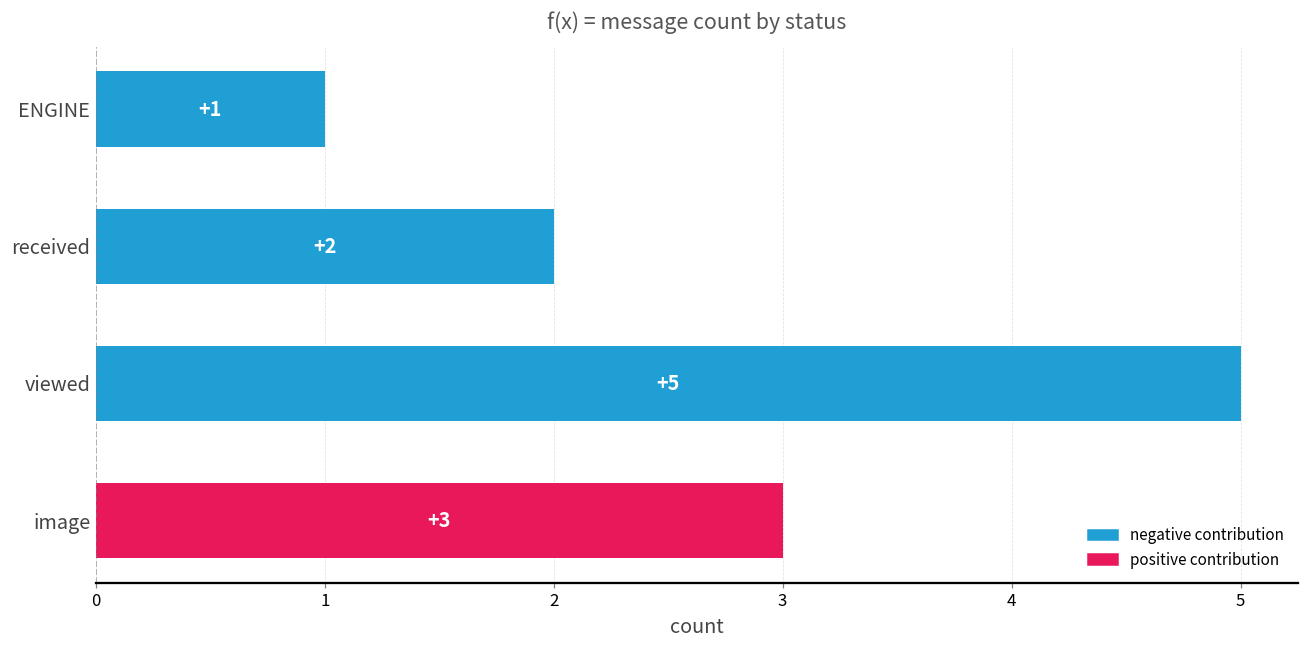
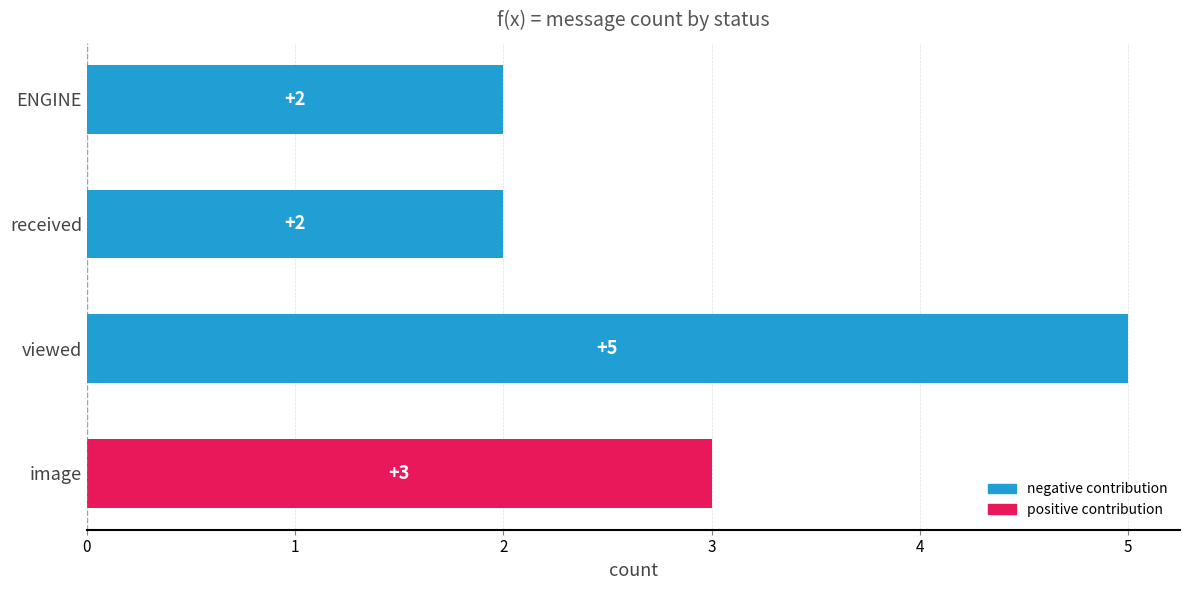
  {
-   "ENGINE": "+1",
+   "ENGINE": "+2",
    "received": "+2",
    "viewed": "+5",
    "image": "+3"
  }
